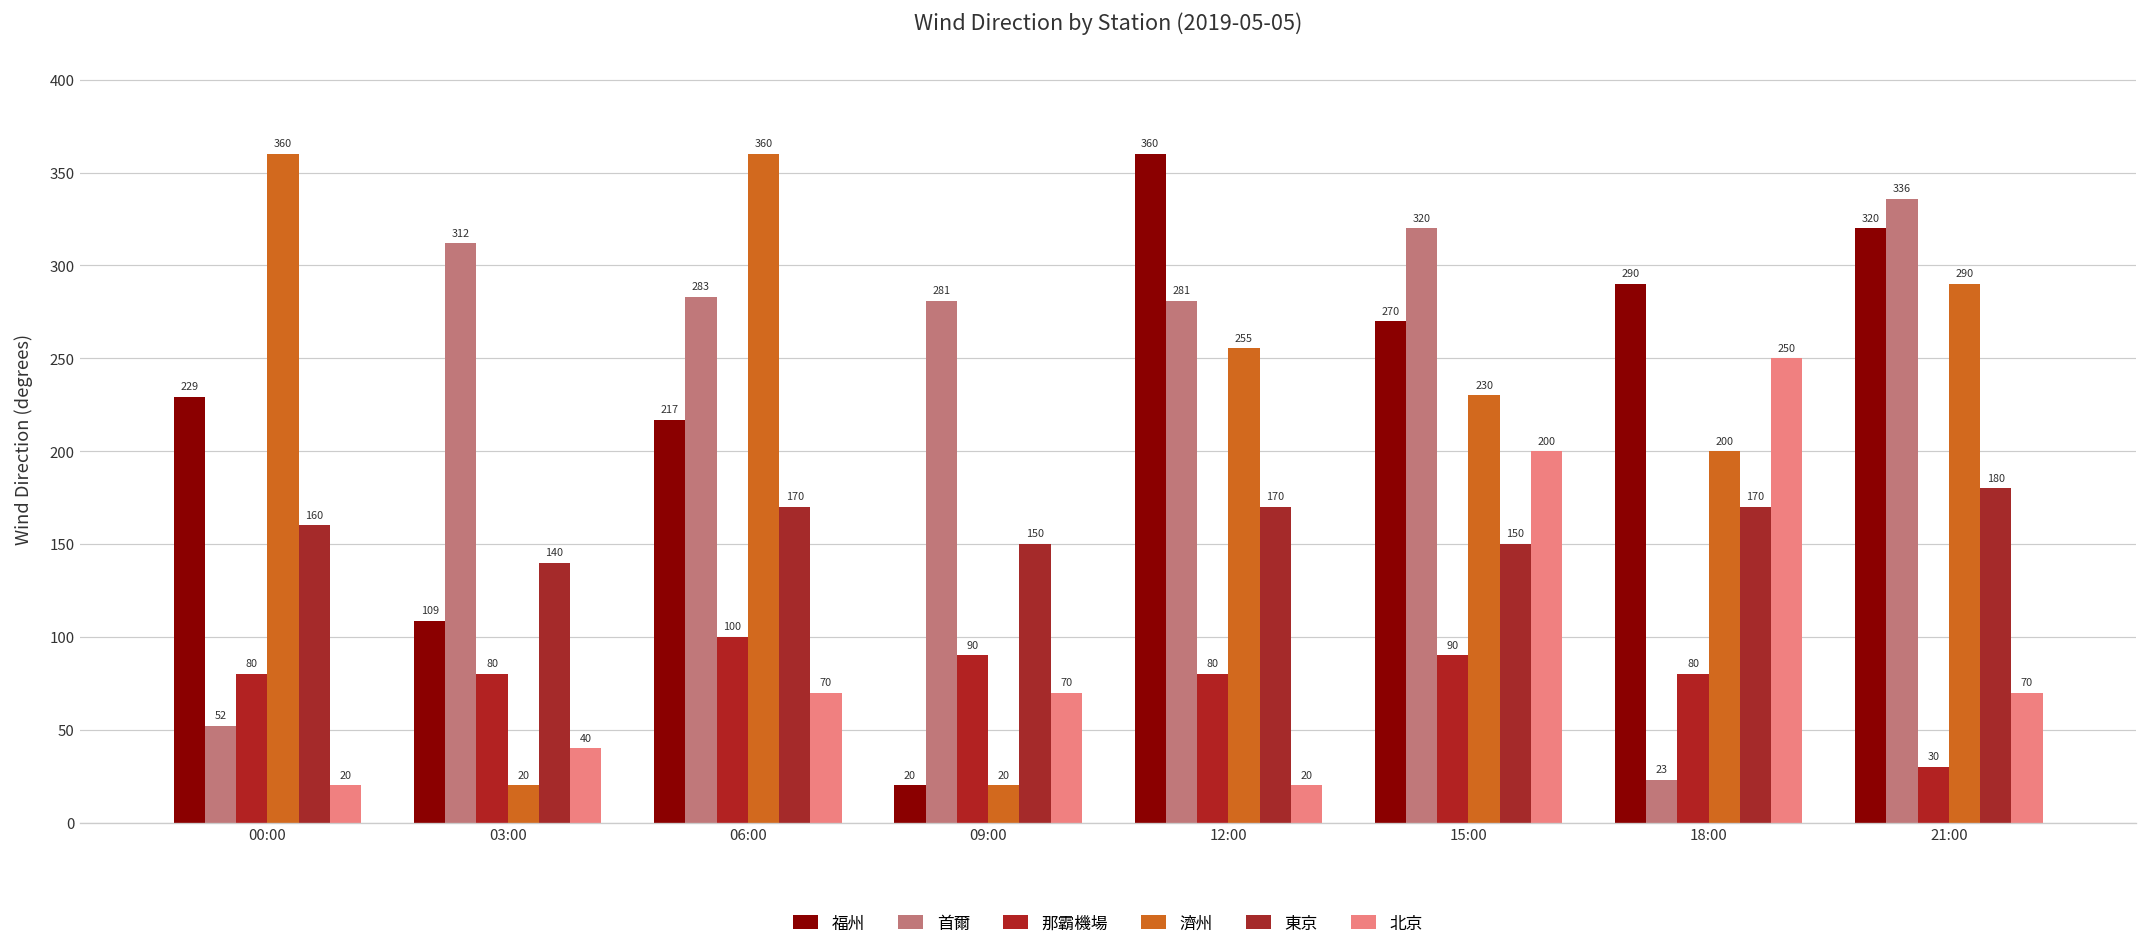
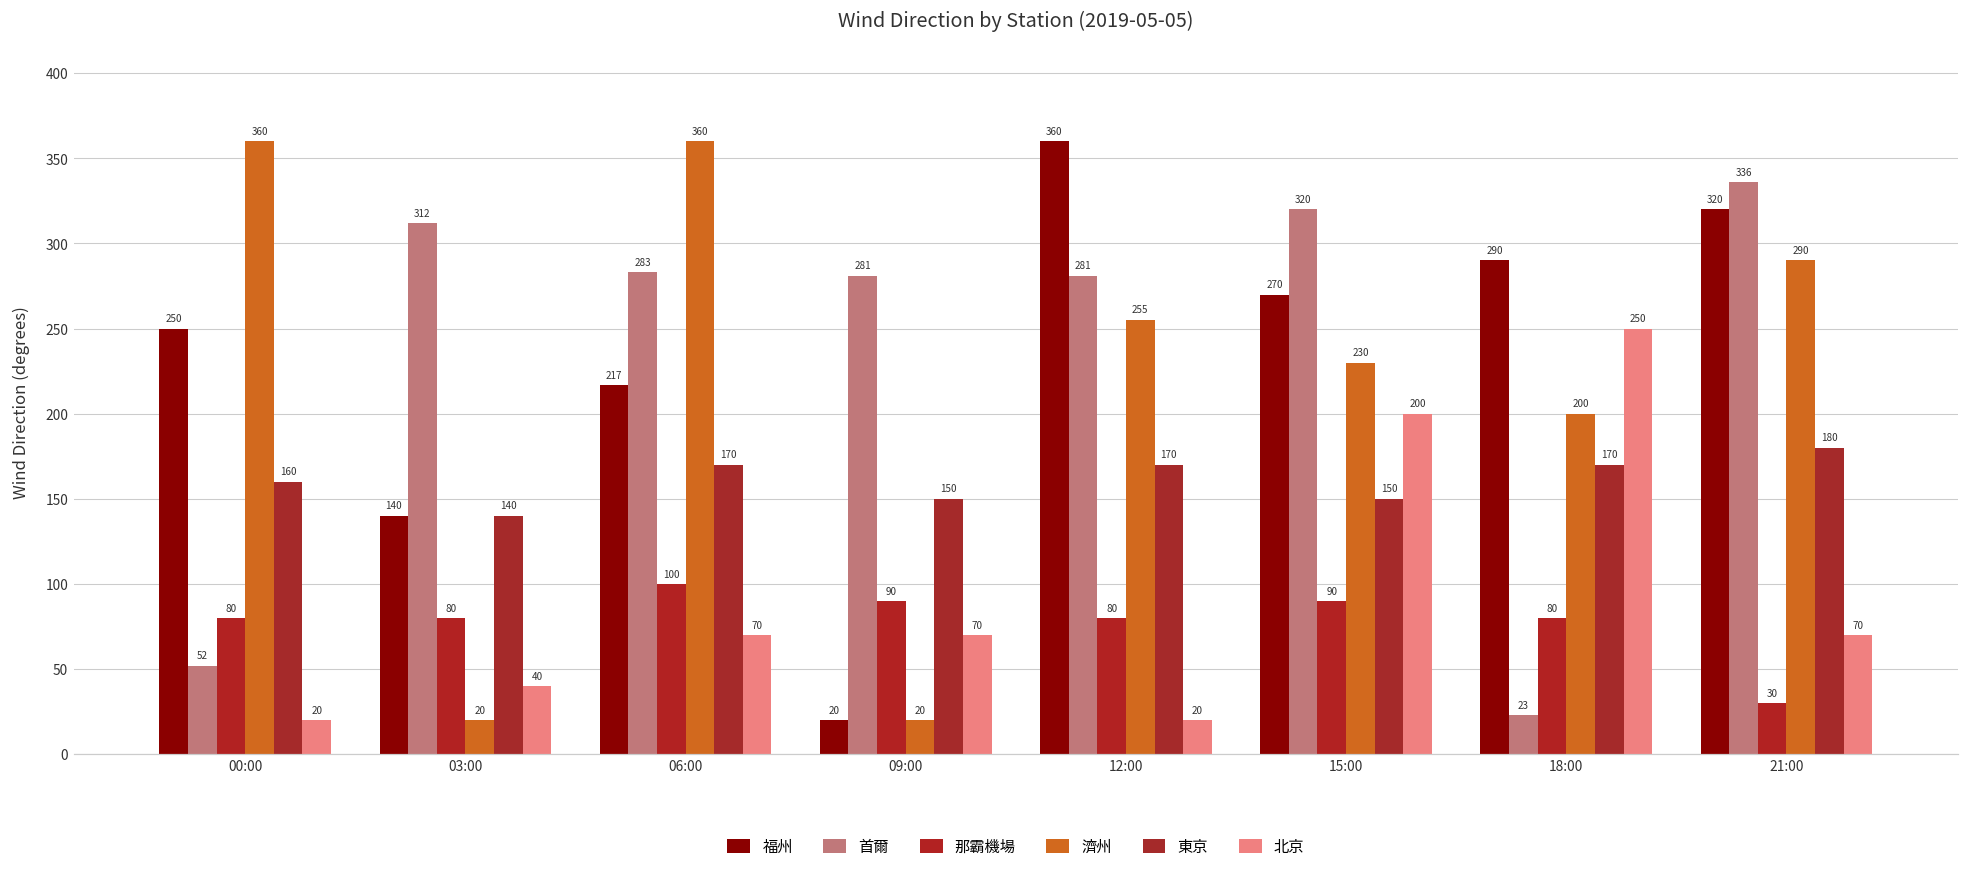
  {
    "福州": {
-     "00:00": 229,
-     "03:00": 109,
+     "00:00": 250,
+     "03:00": 140,
      "06:00": 217,
      "09:00": 20,
      "12:00": 360,
      "15:00": 270,
      "18:00": 290,
      "21:00": 320
    },
    "濟州": {
      "00:00": 360,
      "03:00": 20,
      "06:00": 360,
      "09:00": 20,
      "12:00": 255,
      "15:00": 230,
      "18:00": 200,
      "21:00": 290
    }
  }
